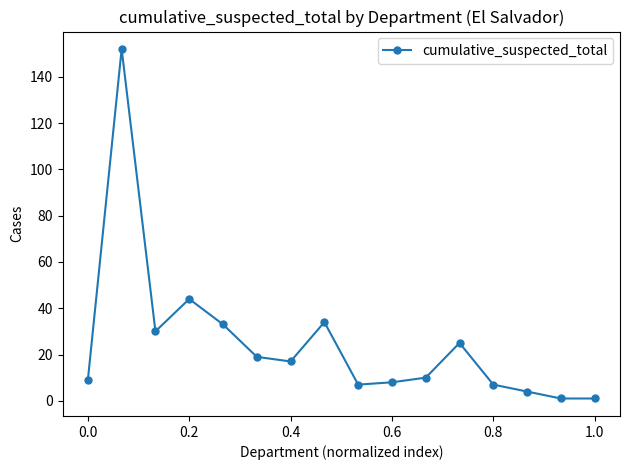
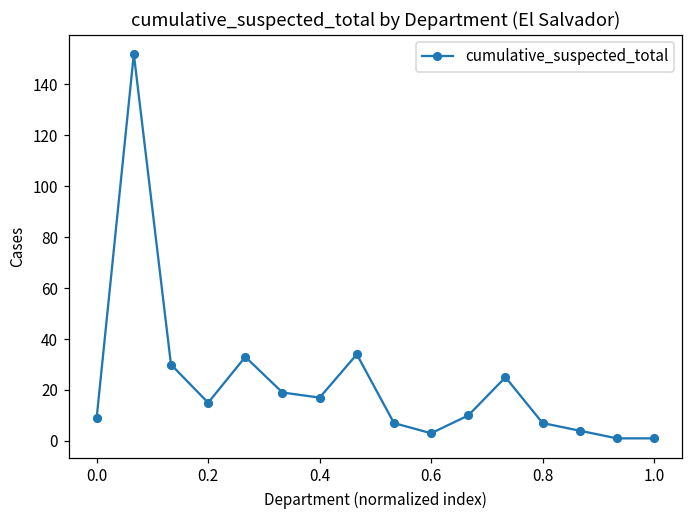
  {
    "0.0": 9,
-   "0.2": 44,
+   "0.2": 15,
    "0.4": 17,
-   "0.6": 8,
+   "0.6": 3,
    "0.8": 7,
    "1.0": 1
  }
